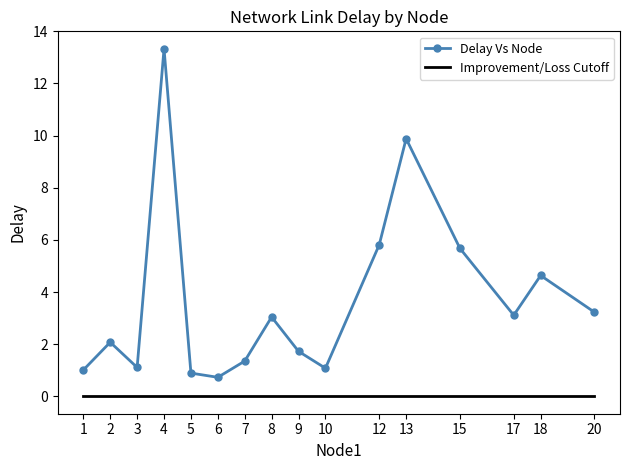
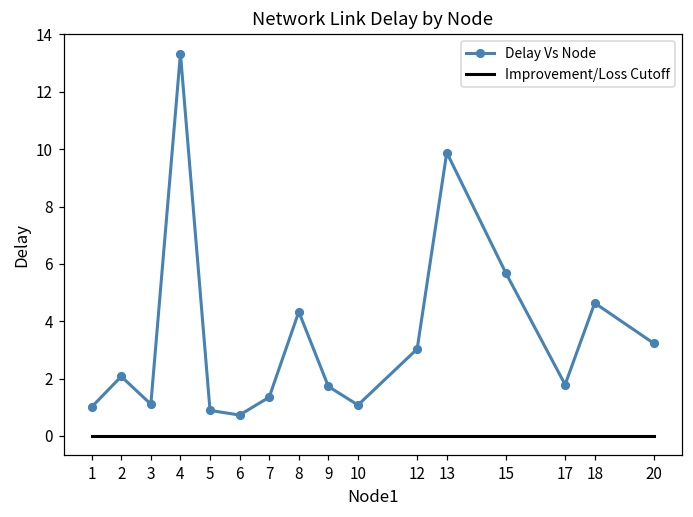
  {
    "Delay Vs Node": {
      "1": 1.0,
      "2": 2.1,
      "3": 1.1,
      "4": 13.3,
      "5": 0.9,
      "6": 0.7,
      "7": 1.4,
-     "8": 3.0,
+     "8": 4.3,
      "9": 1.7,
      "10": 1.1,
-     "12": 5.8,
+     "12": 3.0,
      "13": 9.9,
      "15": 5.7,
-     "17": 3.1,
+     "17": 1.8,
      "18": 4.6,
      "20": 3.2
    },
    "Improvement/Loss Cutoff": {
      "1": 0.0,
      "2": 0.0,
      "3": 0.0,
      "4": 0.0,
      "5": 0.0,
      "6": 0.0,
      "7": 0.0,
      "8": 0.0,
      "9": 0.0,
      "10": 0.0,
      "12": 0.0,
      "13": 0.0,
      "15": 0.0,
      "17": 0.0,
      "18": 0.0,
      "20": 0.0
    }
  }
